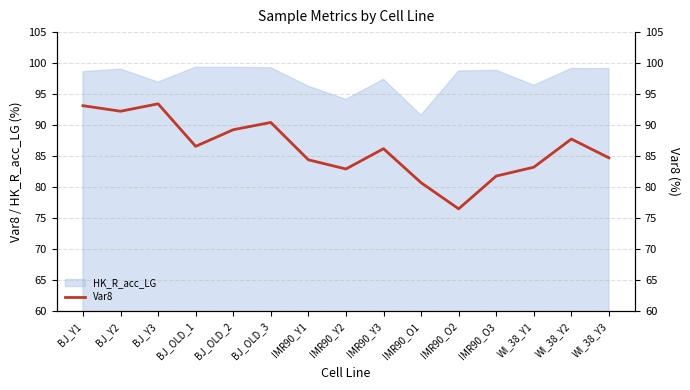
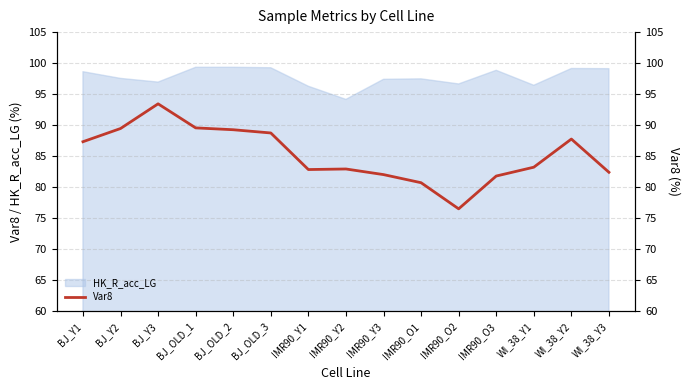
  {
    "HK_R_acc_LG": {
      "BJ_Y1": 99,
-     "BJ_Y2": 99,
+     "BJ_Y2": 98,
      "BJ_Y3": 97,
      "BJ_OLD_1": 99,
      "BJ_OLD_2": 99,
      "BJ_OLD_3": 99,
      "IMR90_Y1": 96,
      "IMR90_Y2": 94,
      "IMR90_Y3": 97,
-     "IMR90_O1": 92,
-     "IMR90_O2": 99,
+     "IMR90_O1": 97,
+     "IMR90_O2": 97,
      "IMR90_O3": 99,
      "WI_38_Y1": 96,
      "WI_38_Y2": 99,
      "WI_38_Y3": 99
    },
    "Var8": {
-     "BJ_Y1": 93,
-     "BJ_Y2": 92,
+     "BJ_Y1": 87,
+     "BJ_Y2": 89,
      "BJ_Y3": 93,
-     "BJ_OLD_1": 87,
+     "BJ_OLD_1": 90,
      "BJ_OLD_2": 89,
-     "BJ_OLD_3": 90,
-     "IMR90_Y1": 84,
+     "BJ_OLD_3": 89,
+     "IMR90_Y1": 83,
      "IMR90_Y2": 83,
-     "IMR90_Y3": 86,
+     "IMR90_Y3": 82,
      "IMR90_O1": 81,
      "IMR90_O2": 77,
      "IMR90_O3": 82,
      "WI_38_Y1": 83,
      "WI_38_Y2": 88,
-     "WI_38_Y3": 85
+     "WI_38_Y3": 82
    }
  }
